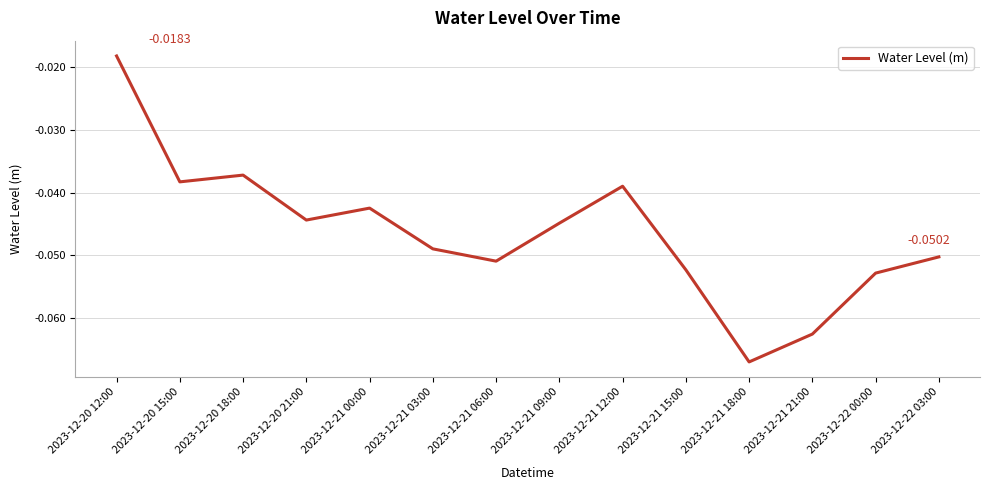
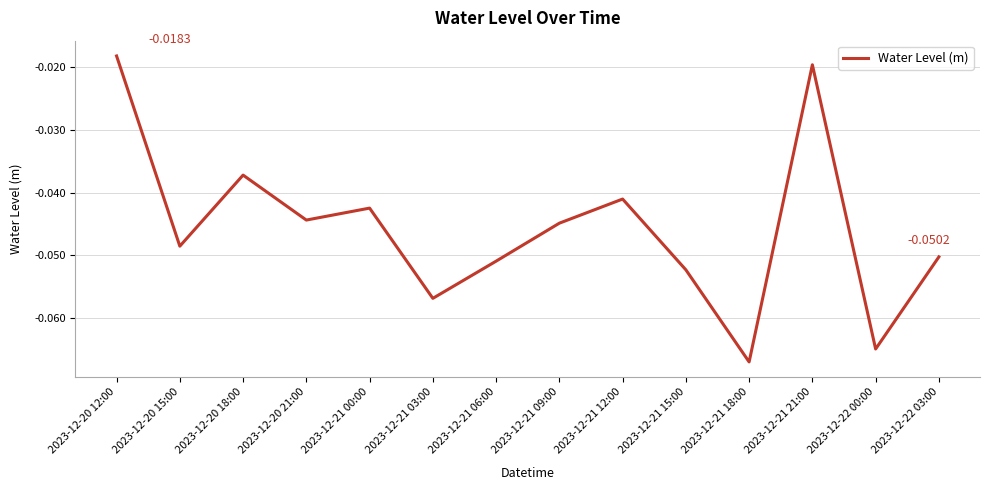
  {
    "2023-12-20 12:00": -0.018,
-   "2023-12-20 15:00": -0.038,
+   "2023-12-20 15:00": -0.049,
    "2023-12-20 18:00": -0.037,
    "2023-12-20 21:00": -0.044,
    "2023-12-21 00:00": -0.042,
-   "2023-12-21 03:00": -0.049,
+   "2023-12-21 03:00": -0.057,
    "2023-12-21 06:00": -0.051,
    "2023-12-21 09:00": -0.045,
-   "2023-12-21 12:00": -0.039,
+   "2023-12-21 12:00": -0.041,
    "2023-12-21 15:00": -0.052,
    "2023-12-21 18:00": -0.067,
-   "2023-12-21 21:00": -0.063,
-   "2023-12-22 00:00": -0.053
+   "2023-12-21 21:00": -0.020,
+   "2023-12-22 00:00": -0.065
  }
